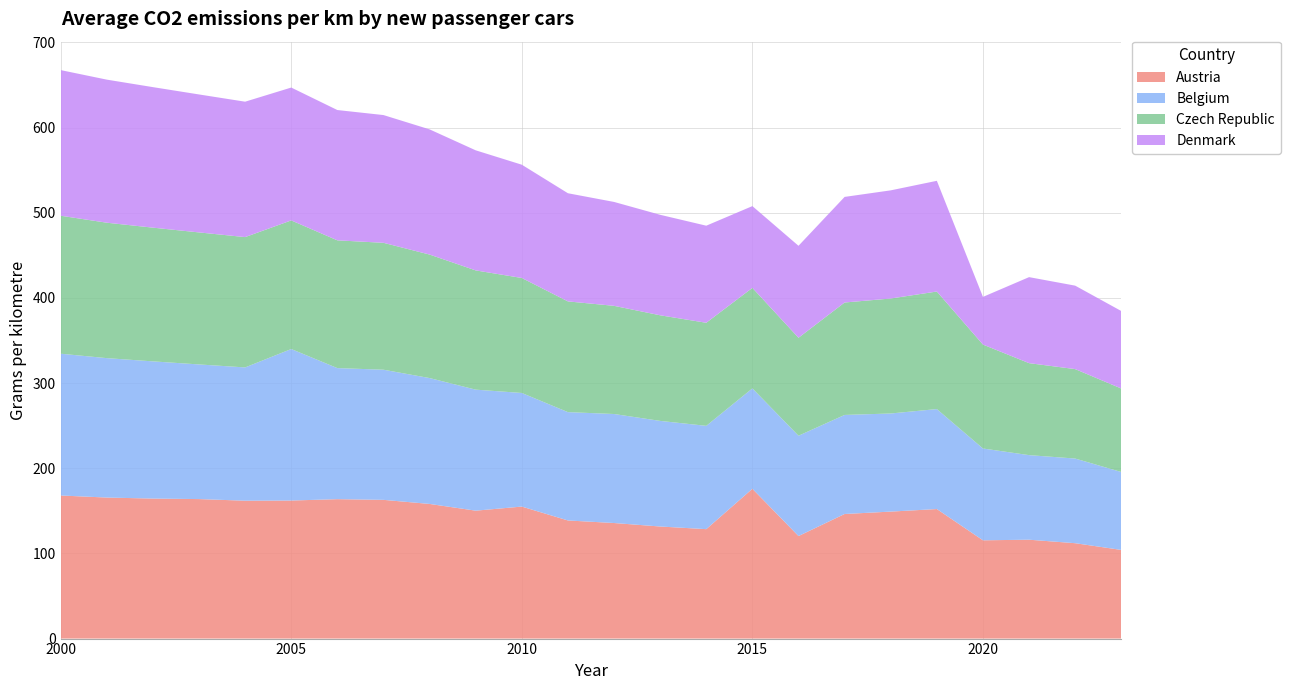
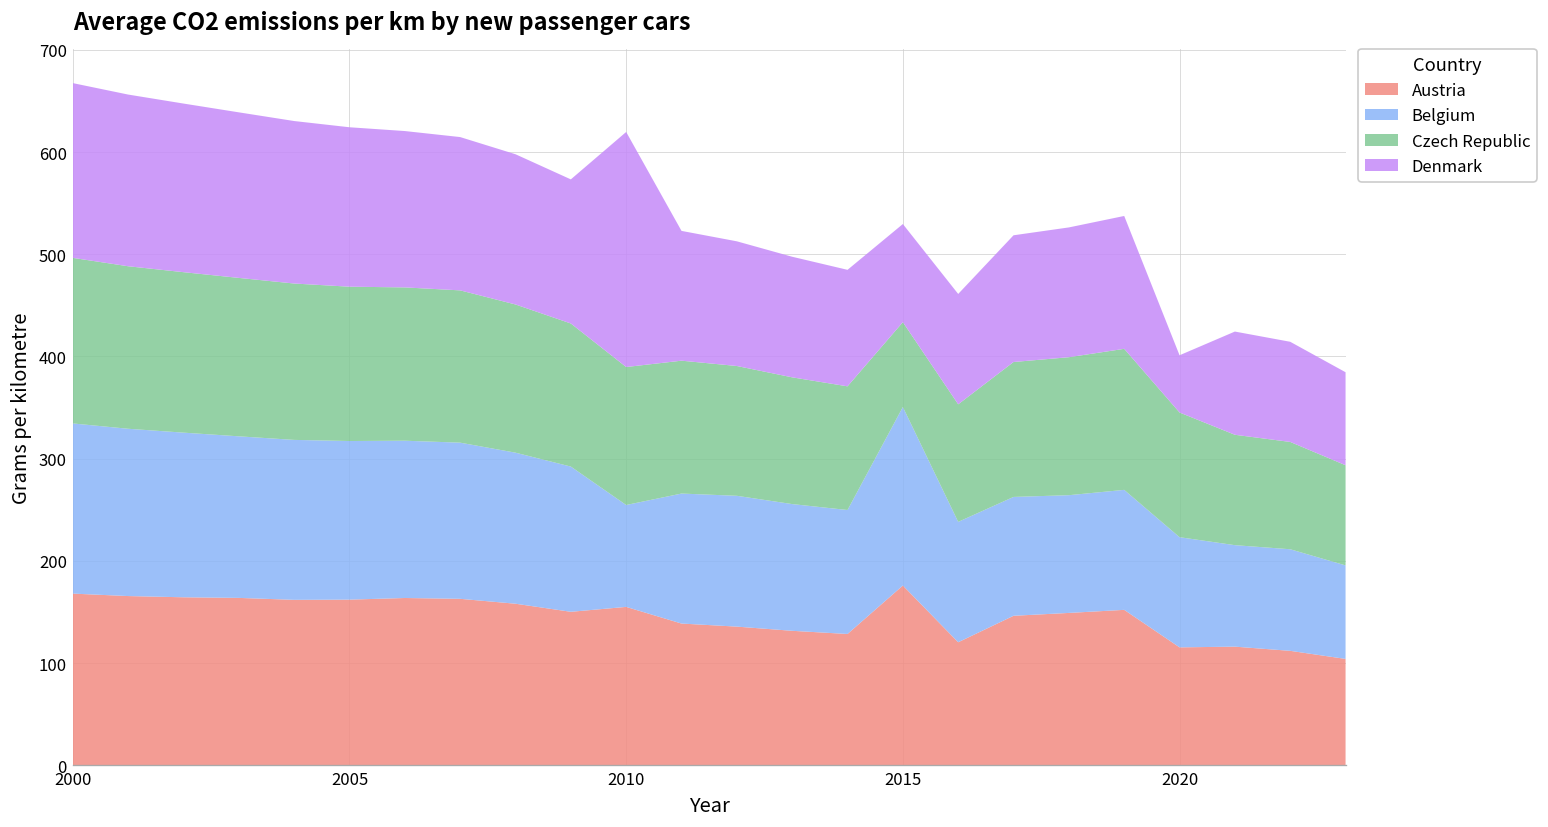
  {
    "Austria": {
      "2000": 170,
      "2005": 160,
      "2010": 160,
      "2015": 180,
      "2020": 120
    },
    "Belgium": {
      "2000": 170,
-     "2005": 180,
-     "2010": 130,
-     "2015": 120,
+     "2005": 160,
+     "2010": 100,
+     "2015": 170,
      "2020": 110
    },
    "Czech Republic": {
      "2000": 160,
      "2005": 150,
      "2010": 140,
-     "2015": 120,
+     "2015": 80,
      "2020": 120
    },
    "Denmark": {
      "2000": 170,
      "2005": 160,
-     "2010": 130,
+     "2010": 230,
      "2015": 100,
      "2020": 60
    }
  }
